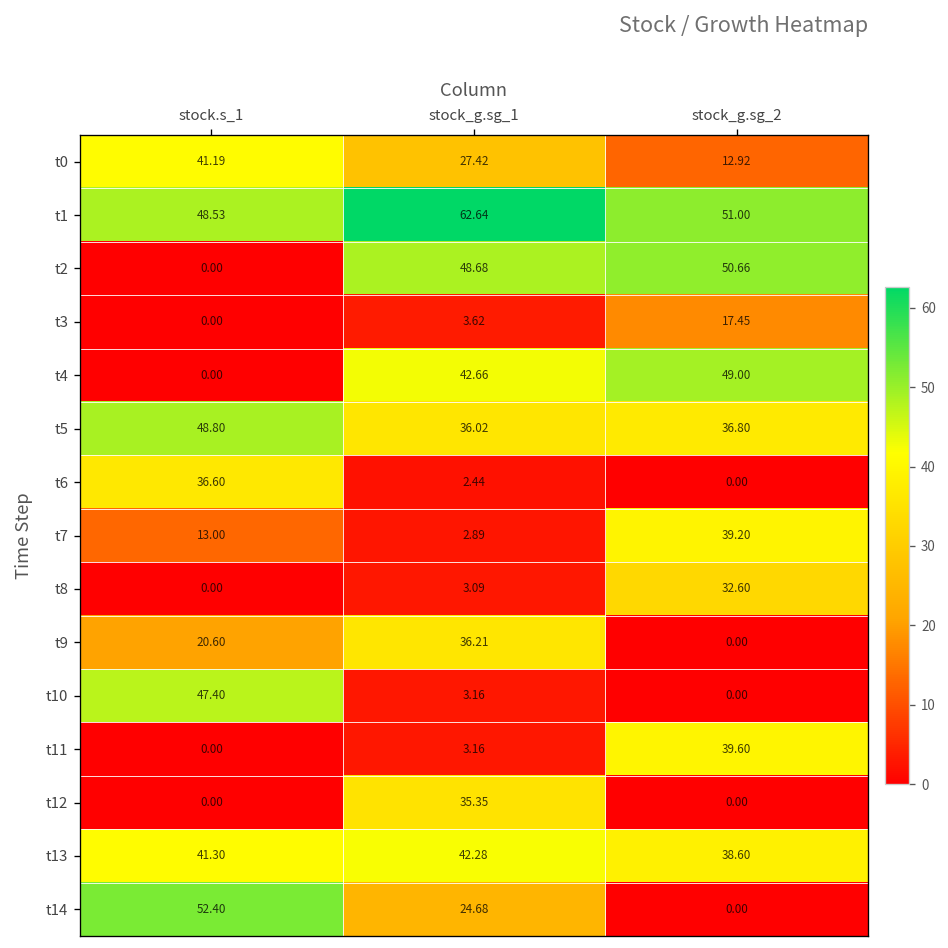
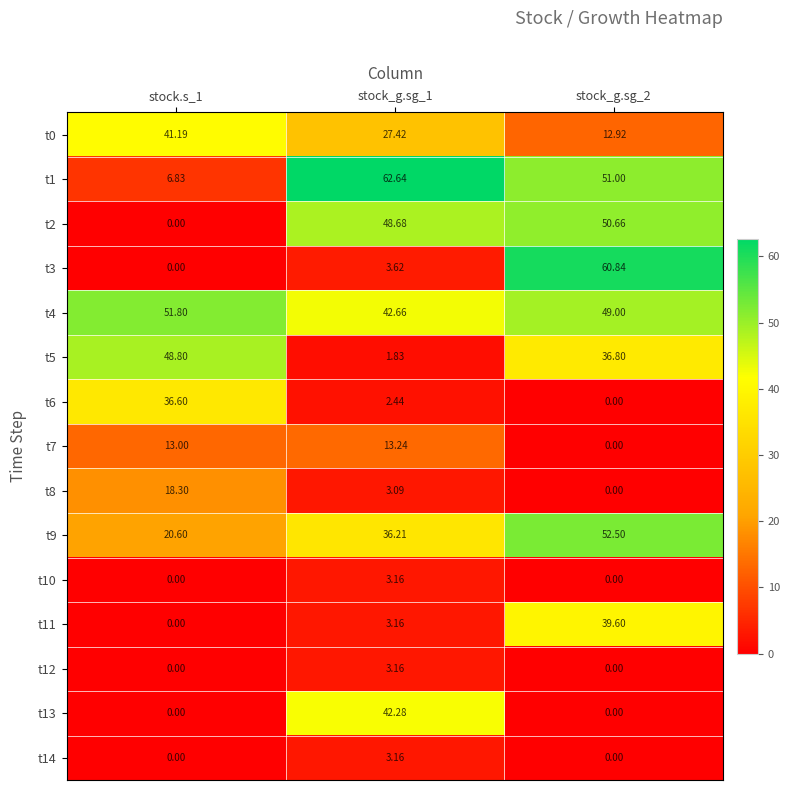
  {
    "t0": {
      "stock.s_1": 41.19,
      "stock_g.sg_1": 27.42,
      "stock_g.sg_2": 12.92
    },
    "t1": {
-     "stock.s_1": 48.53,
+     "stock.s_1": 6.83,
      "stock_g.sg_1": 62.64,
      "stock_g.sg_2": 51.00
    },
    "t2": {
      "stock.s_1": 0.00,
      "stock_g.sg_1": 48.68,
      "stock_g.sg_2": 50.66
    },
    "t3": {
      "stock.s_1": 0.00,
      "stock_g.sg_1": 3.62,
-     "stock_g.sg_2": 17.45
+     "stock_g.sg_2": 60.84
    },
    "t4": {
-     "stock.s_1": 0.00,
+     "stock.s_1": 51.80,
      "stock_g.sg_1": 42.66,
      "stock_g.sg_2": 49.00
    },
    "t5": {
      "stock.s_1": 48.80,
-     "stock_g.sg_1": 36.02,
+     "stock_g.sg_1": 1.83,
      "stock_g.sg_2": 36.80
    },
    "t6": {
      "stock.s_1": 36.60,
      "stock_g.sg_1": 2.44,
      "stock_g.sg_2": 0.00
    },
    "t7": {
      "stock.s_1": 13.00,
-     "stock_g.sg_1": 2.89,
-     "stock_g.sg_2": 39.20
+     "stock_g.sg_1": 13.24,
+     "stock_g.sg_2": 0.00
    },
    "t8": {
-     "stock.s_1": 0.00,
+     "stock.s_1": 18.30,
      "stock_g.sg_1": 3.09,
-     "stock_g.sg_2": 32.60
+     "stock_g.sg_2": 0.00
    },
    "t9": {
      "stock.s_1": 20.60,
      "stock_g.sg_1": 36.21,
-     "stock_g.sg_2": 0.00
+     "stock_g.sg_2": 52.50
    },
    "t10": {
-     "stock.s_1": 47.40,
+     "stock.s_1": 0.00,
      "stock_g.sg_1": 3.16,
      "stock_g.sg_2": 0.00
    },
    "t11": {
      "stock.s_1": 0.00,
      "stock_g.sg_1": 3.16,
      "stock_g.sg_2": 39.60
    },
    "t12": {
      "stock.s_1": 0.00,
-     "stock_g.sg_1": 35.35,
+     "stock_g.sg_1": 3.16,
      "stock_g.sg_2": 0.00
    },
    "t13": {
-     "stock.s_1": 41.30,
+     "stock.s_1": 0.00,
      "stock_g.sg_1": 42.28,
-     "stock_g.sg_2": 38.60
+     "stock_g.sg_2": 0.00
    },
    "t14": {
-     "stock.s_1": 52.40,
-     "stock_g.sg_1": 24.68,
+     "stock.s_1": 0.00,
+     "stock_g.sg_1": 3.16,
      "stock_g.sg_2": 0.00
    }
  }
